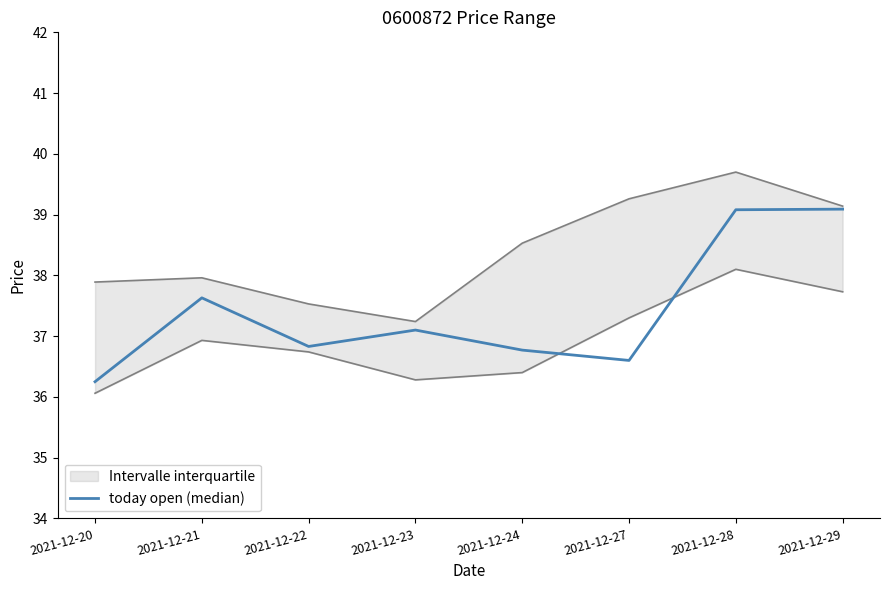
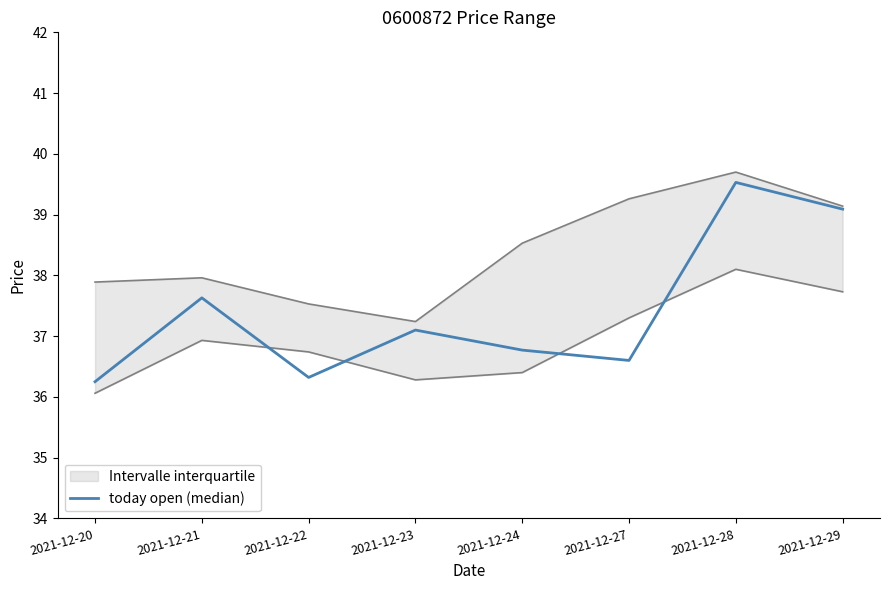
  {
    "today open (median)": {
      "2021-12-20": 36.3,
      "2021-12-21": 37.6,
-     "2021-12-22": 36.8,
+     "2021-12-22": 36.3,
      "2021-12-23": 37.1,
      "2021-12-24": 36.8,
      "2021-12-27": 36.6,
-     "2021-12-28": 39.1,
+     "2021-12-28": 39.5,
      "2021-12-29": 39.1
    }
  }
